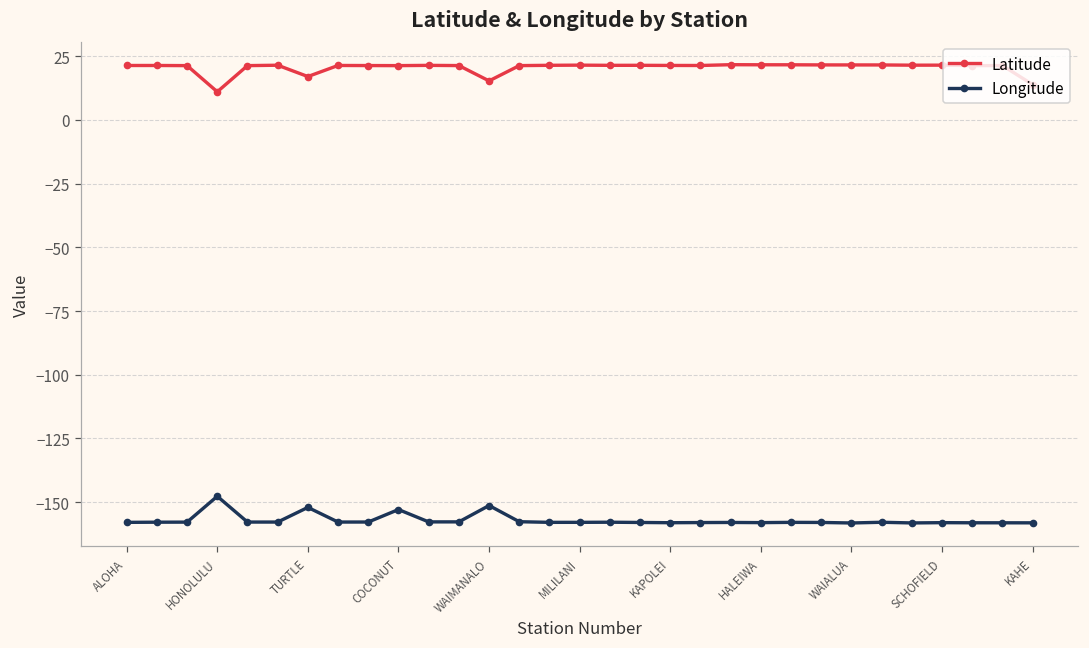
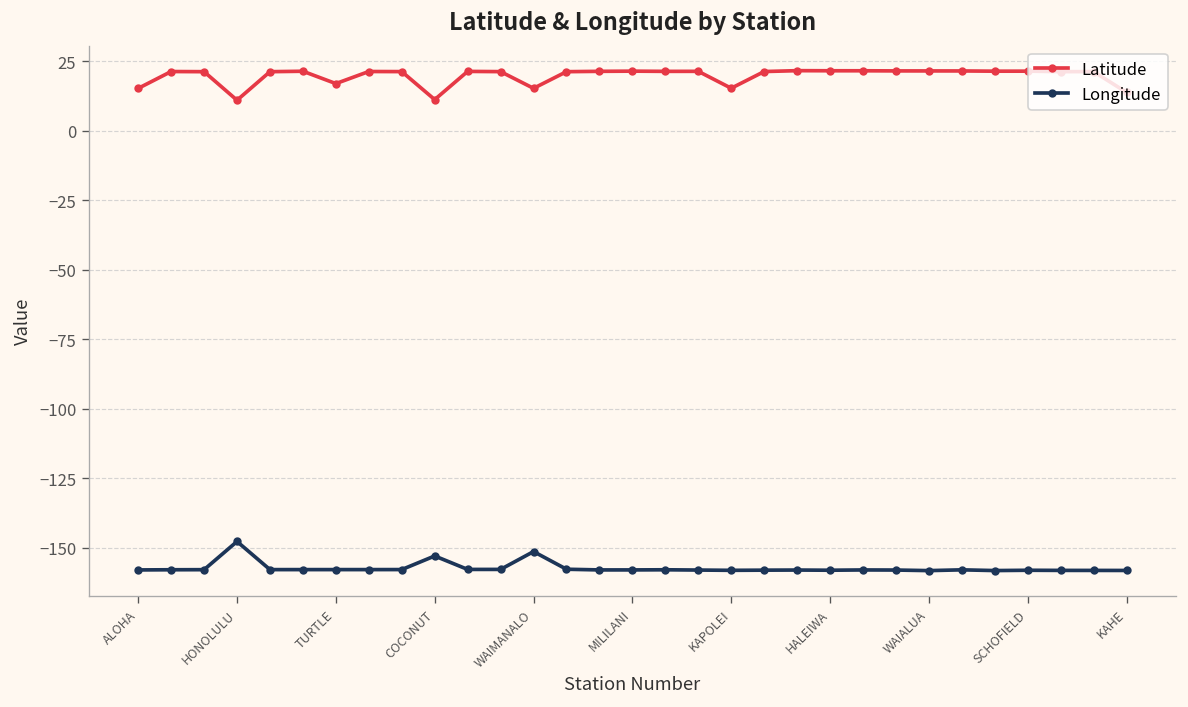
  {
    "Latitude": {
-     "ALOHA": 21,
+     "ALOHA": 15,
      "HONOLULU": 11,
      "TURTLE": 17,
-     "COCONUT": 21,
+     "COCONUT": 11,
      "WAIMANALO": 15,
      "MILILANI": 21,
-     "KAPOLEI": 21,
+     "KAPOLEI": 15,
      "HALEIWA": 22,
      "WAIALUA": 22,
      "SCHOFIELD": 21
    },
    "Longitude": {
      "ALOHA": -158,
      "HONOLULU": -148,
-     "TURTLE": -152,
+     "TURTLE": -158,
      "COCONUT": -153,
      "WAIMANALO": -151,
      "MILILANI": -158,
      "KAPOLEI": -158,
      "HALEIWA": -158,
      "WAIALUA": -158,
      "SCHOFIELD": -158,
      "KAHE": -158
    }
  }
